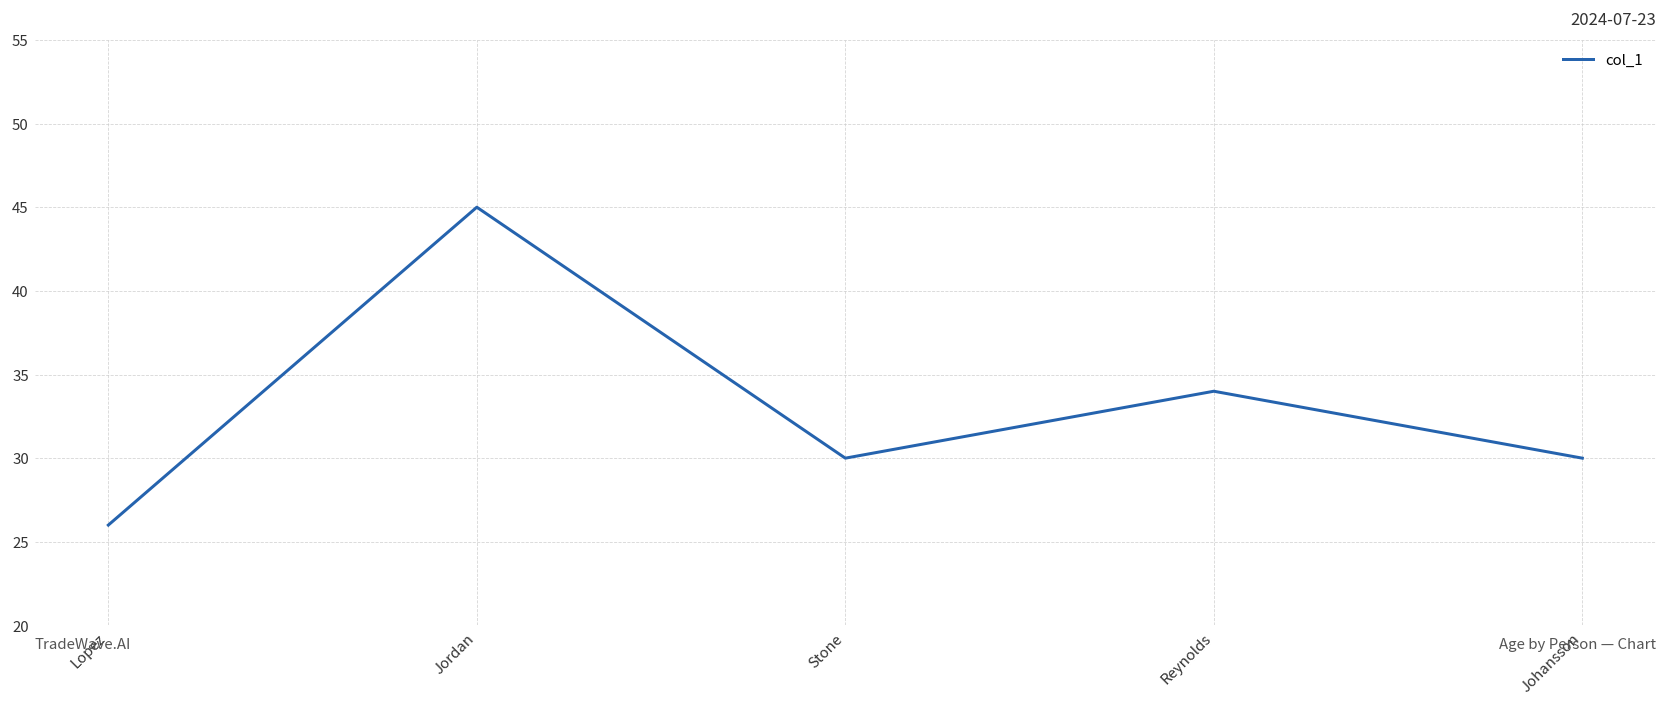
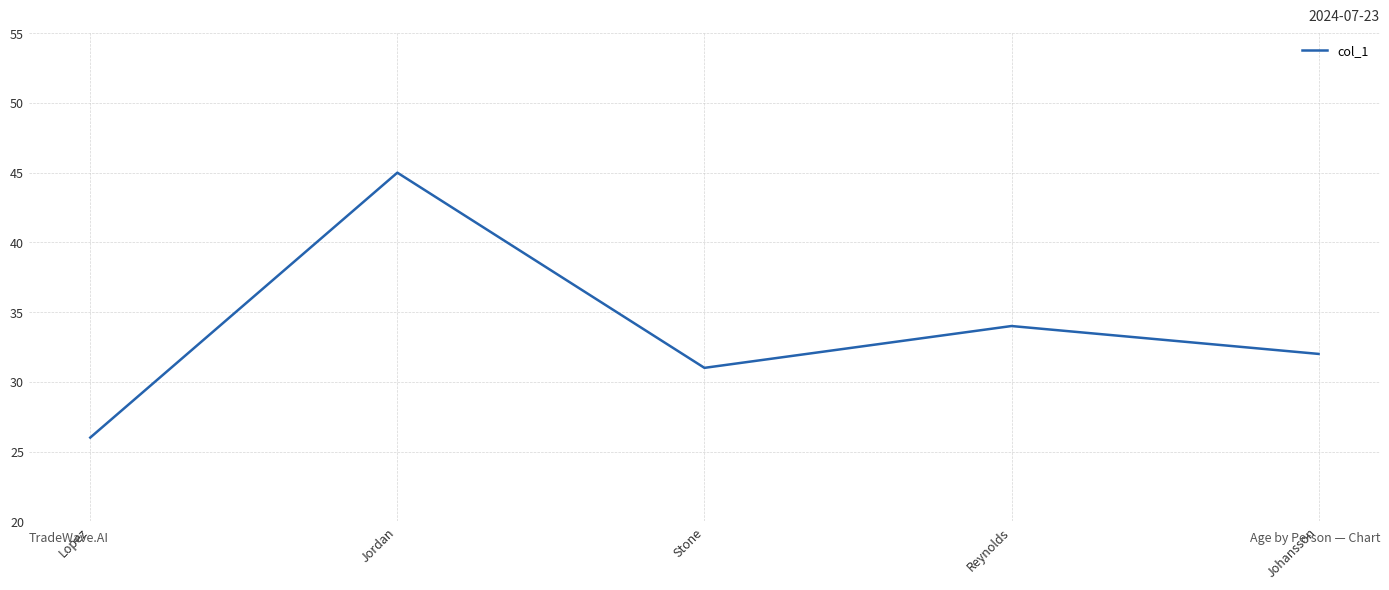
  {
    "Lopez": 26,
    "Jordan": 45,
-   "Stone": 30,
+   "Stone": 31,
    "Reynolds": 34,
-   "Johansson": 30
+   "Johansson": 32
  }
